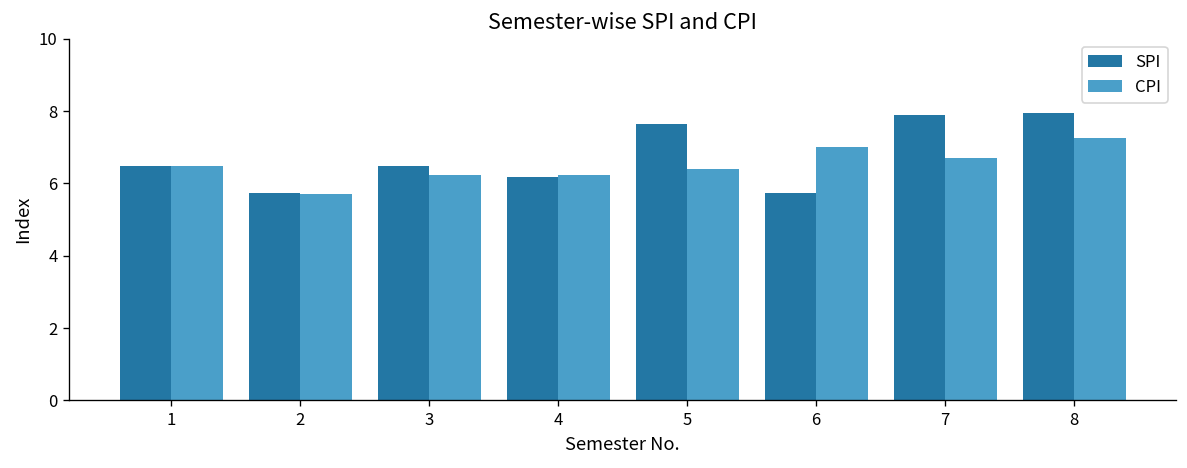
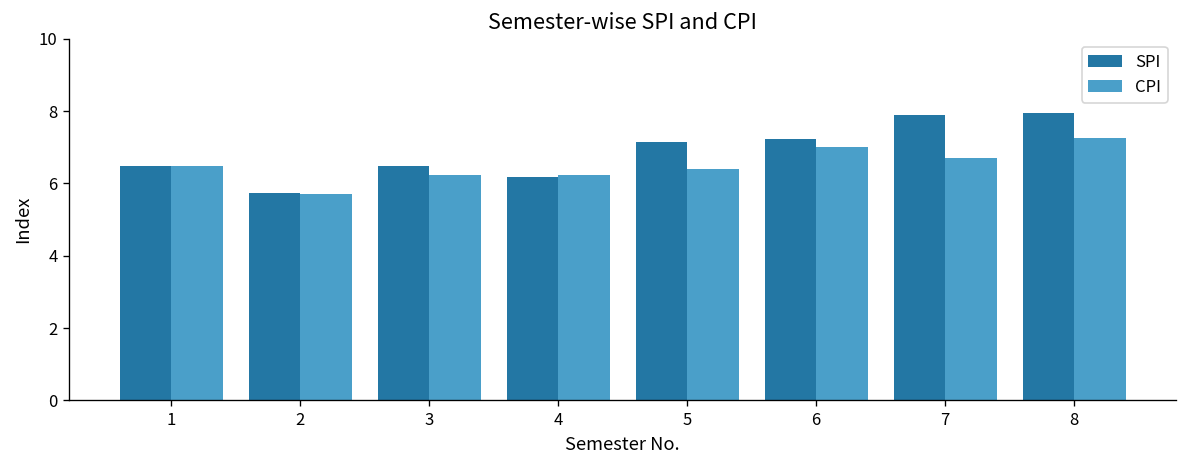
  {
    "SPI": {
      "1": 6.5,
      "2": 5.8,
      "3": 6.5,
      "4": 6.2,
-     "5": 7.6,
-     "6": 5.7,
+     "5": 7.1,
+     "6": 7.2,
      "7": 7.9,
      "8": 8.0
    },
    "CPI": {
      "1": 6.5,
      "2": 5.7,
      "3": 6.2,
      "4": 6.2,
      "5": 6.4,
      "6": 7.0,
      "7": 6.7,
      "8": 7.3
    }
  }
